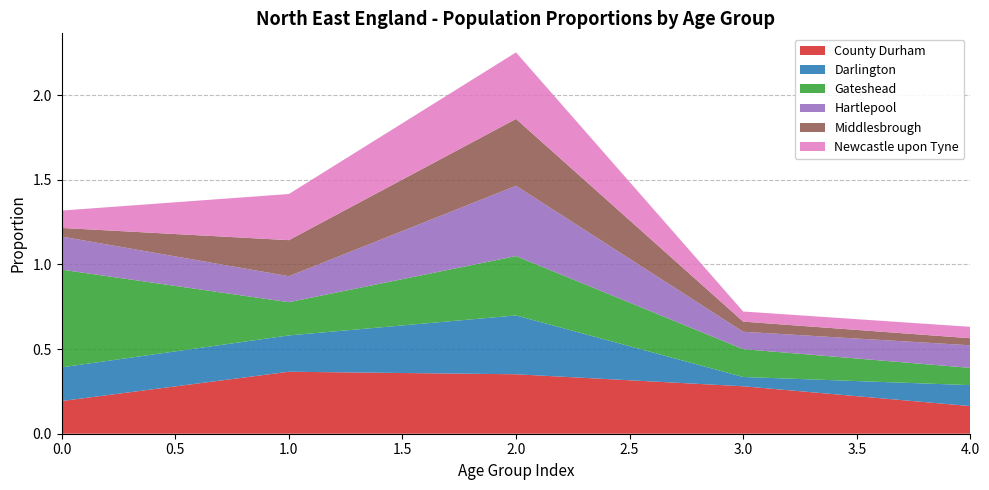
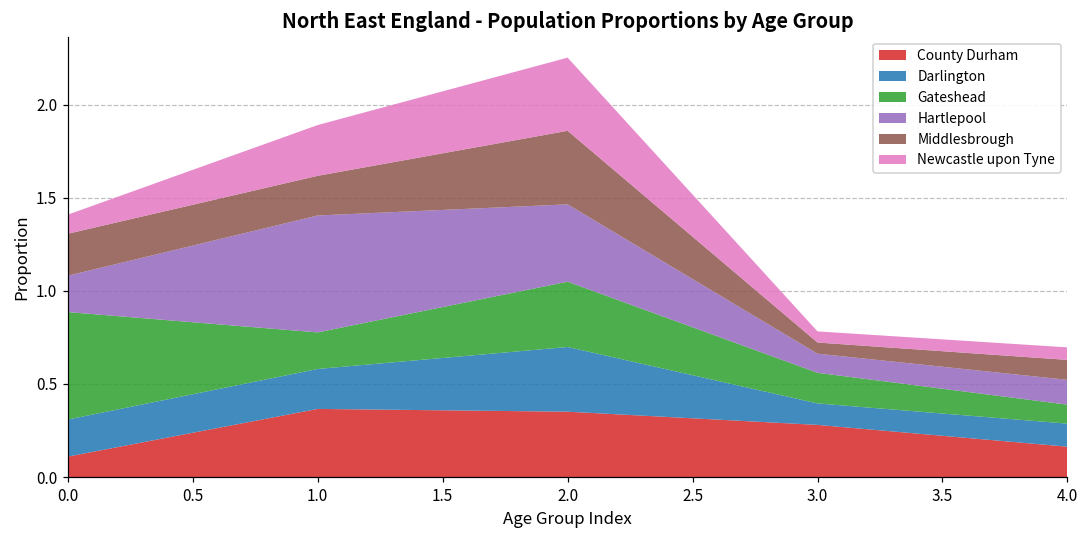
  {
    "County Durham": {
-     "0.0": 0.19,
+     "0.0": 0.11,
      "1.0": 0.37,
      "2.0": 0.35,
      "3.0": 0.28,
      "4.0": 0.16
    },
    "Darlington": {
      "0.0": 0.20,
      "1.0": 0.21,
      "2.0": 0.35,
-     "3.0": 0.05,
+     "3.0": 0.12,
      "4.0": 0.12
    },
    "Gateshead": {
      "0.0": 0.58,
      "1.0": 0.20,
      "2.0": 0.35,
      "3.0": 0.16,
      "4.0": 0.10
    },
    "Hartlepool": {
      "0.0": 0.20,
-     "1.0": 0.15,
+     "1.0": 0.63,
      "2.0": 0.42,
      "3.0": 0.10,
      "4.0": 0.13
    },
    "Middlesbrough": {
-     "0.0": 0.05,
+     "0.0": 0.23,
      "1.0": 0.21,
      "2.0": 0.39,
      "3.0": 0.06,
-     "4.0": 0.04
+     "4.0": 0.11
    },
    "Newcastle upon Tyne": {
      "0.0": 0.10,
      "1.0": 0.27,
      "2.0": 0.39,
      "3.0": 0.06,
      "4.0": 0.07
    }
  }
